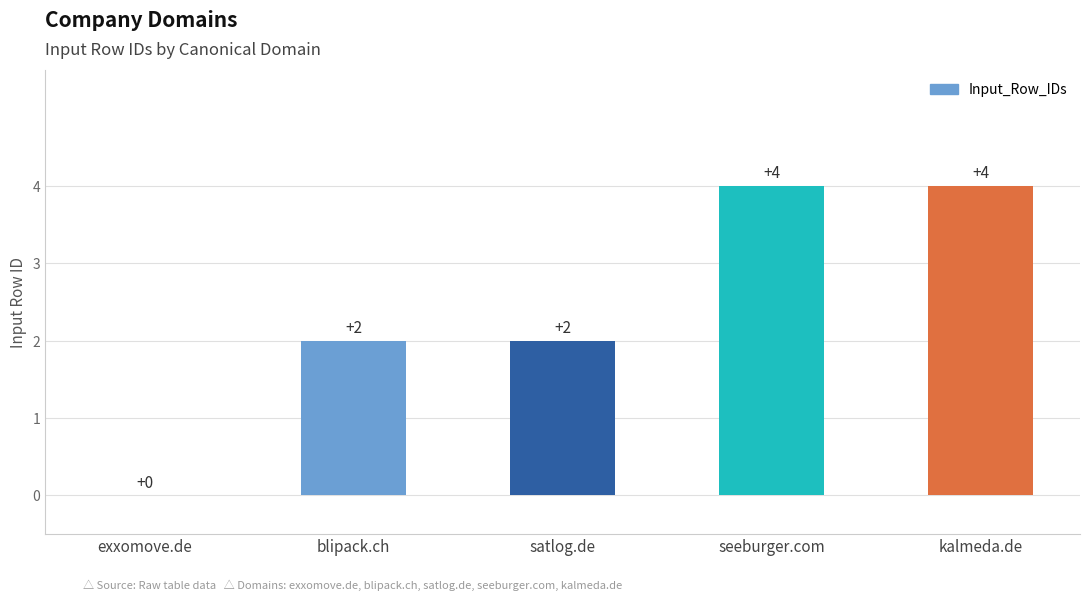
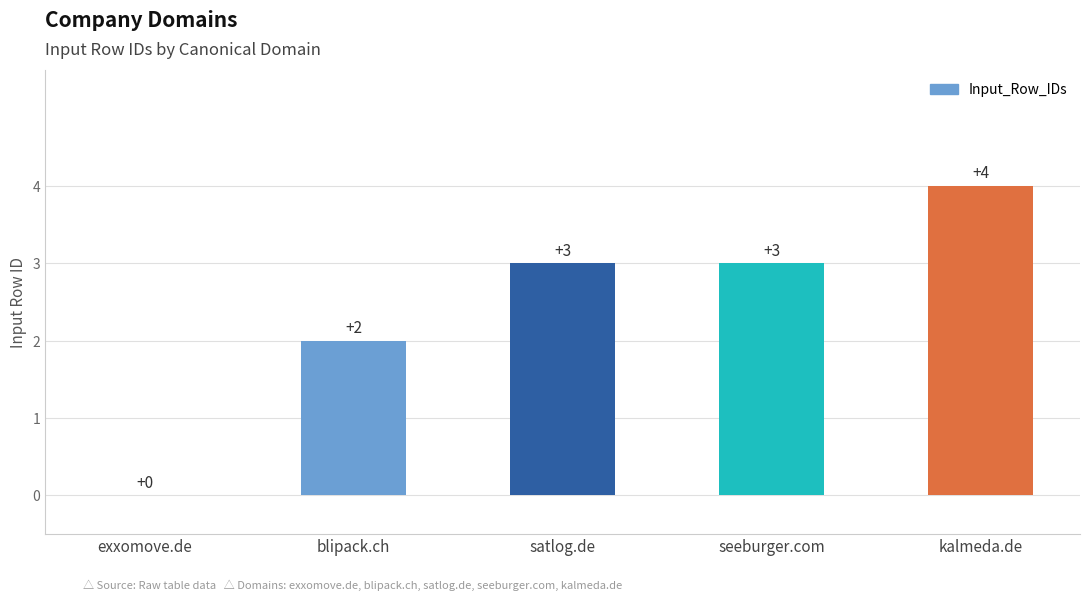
  {
    "exxomove.de": "+0",
    "blipack.ch": "+2",
-   "satlog.de": "+2",
-   "seeburger.com": "+4",
+   "satlog.de": "+3",
+   "seeburger.com": "+3",
    "kalmeda.de": "+4"
  }
